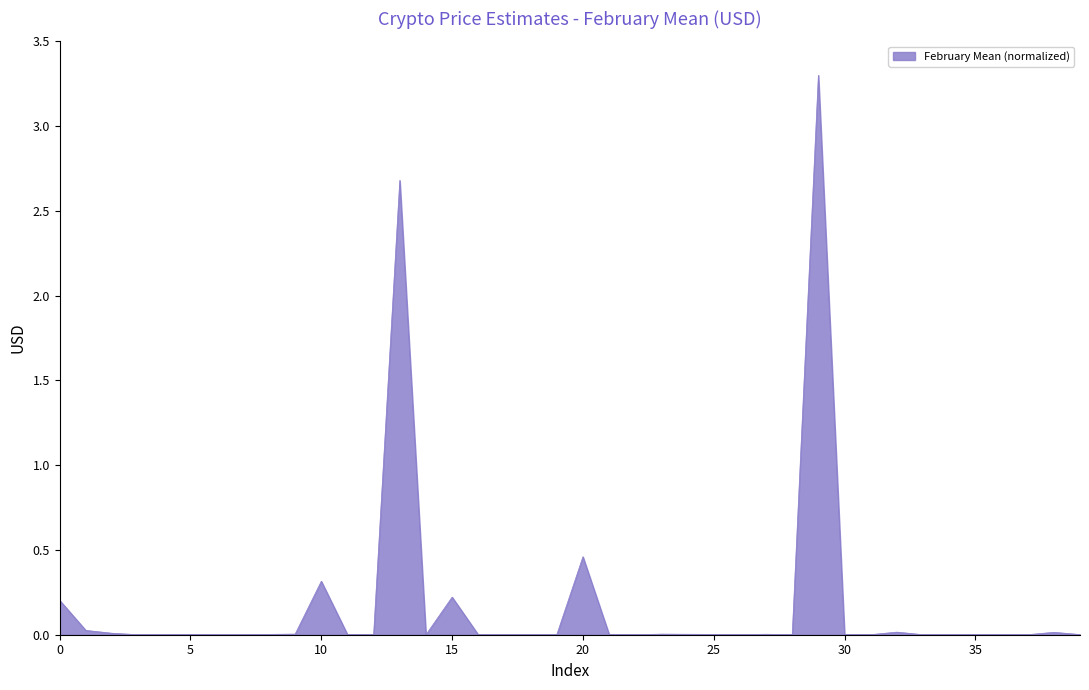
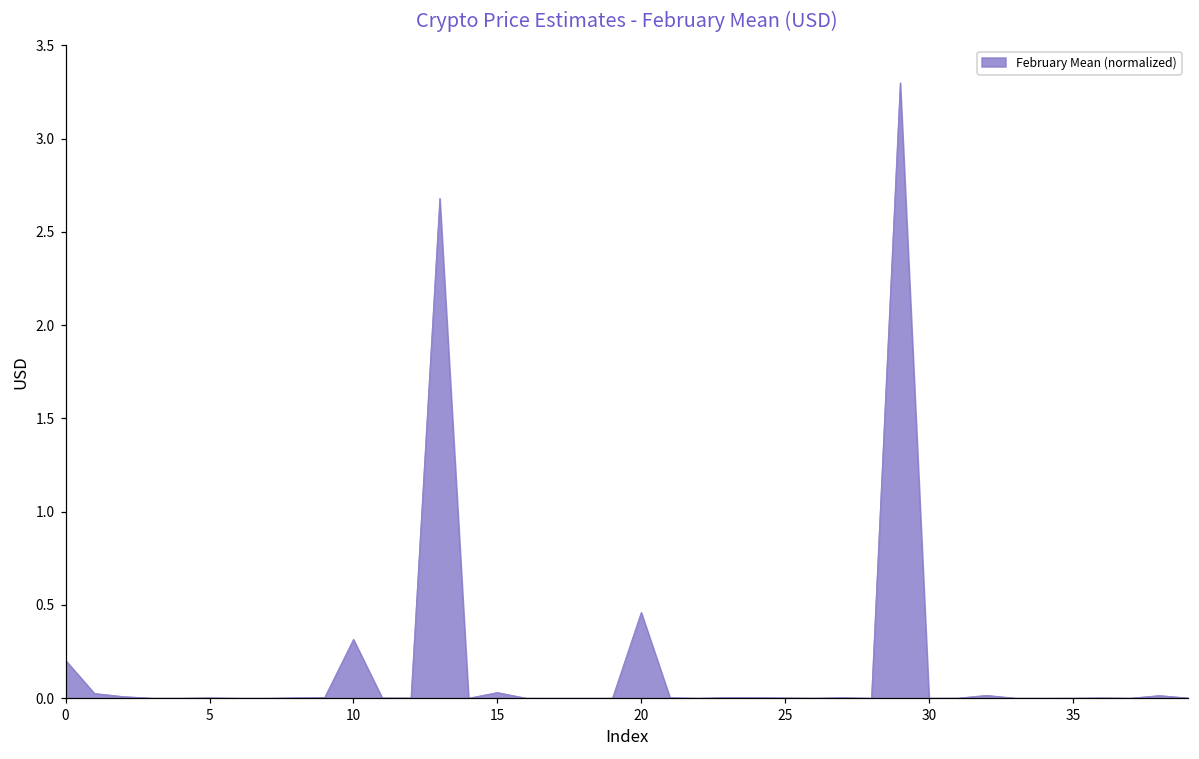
  {
    "0": 0.20,
    "5": 0.00,
    "10": 0.32,
-   "15": 0.22,
+   "15": 0.03,
    "20": 0.46,
    "25": 0.00,
    "30": 0.00,
    "35": 0.00
  }
